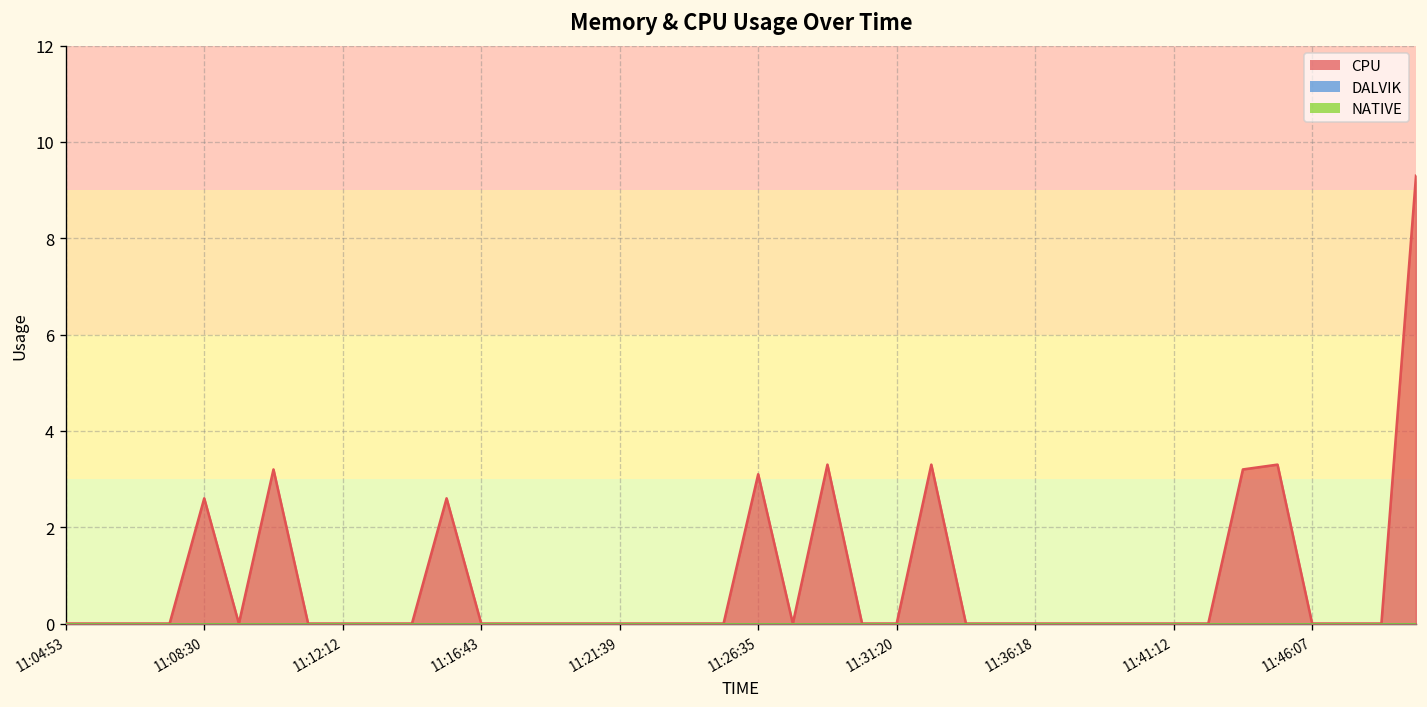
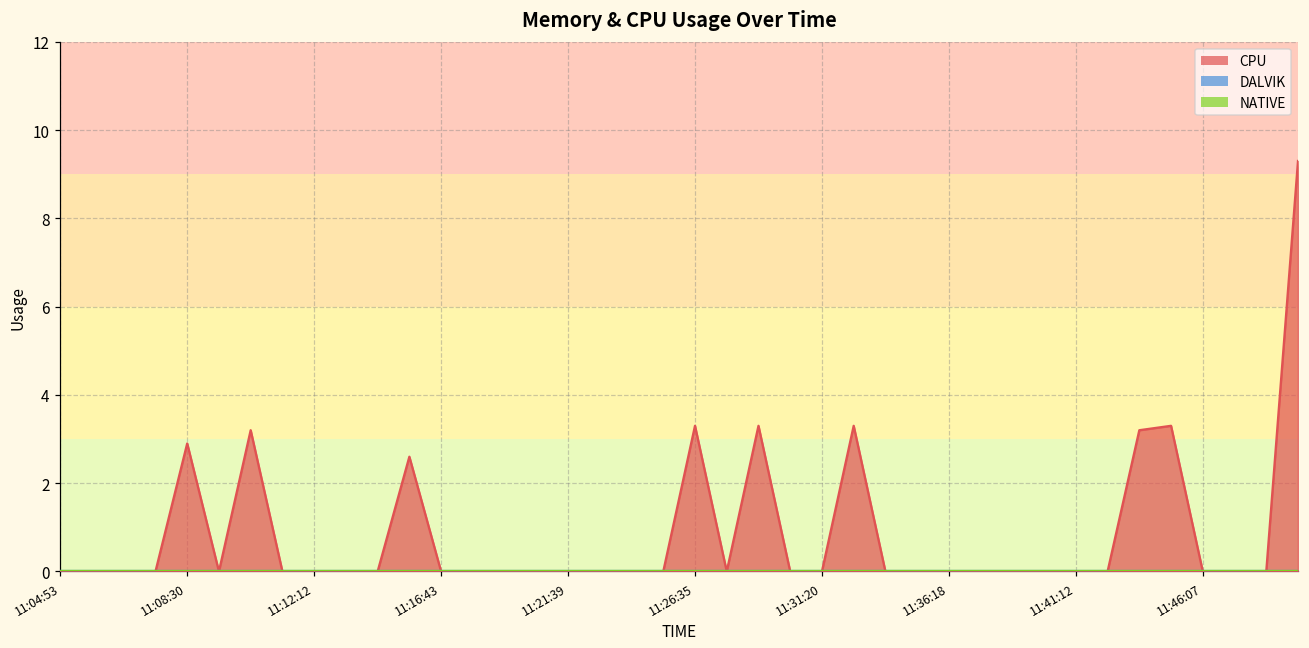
  {
    "DALVIK": {
      "11:08:30": 0.0,
      "11:26:35": 0.0
    },
    "CPU": {
-     "11:08:30": 2.6,
-     "11:26:35": 3.1
+     "11:08:30": 2.9,
+     "11:26:35": 3.3
    }
  }
